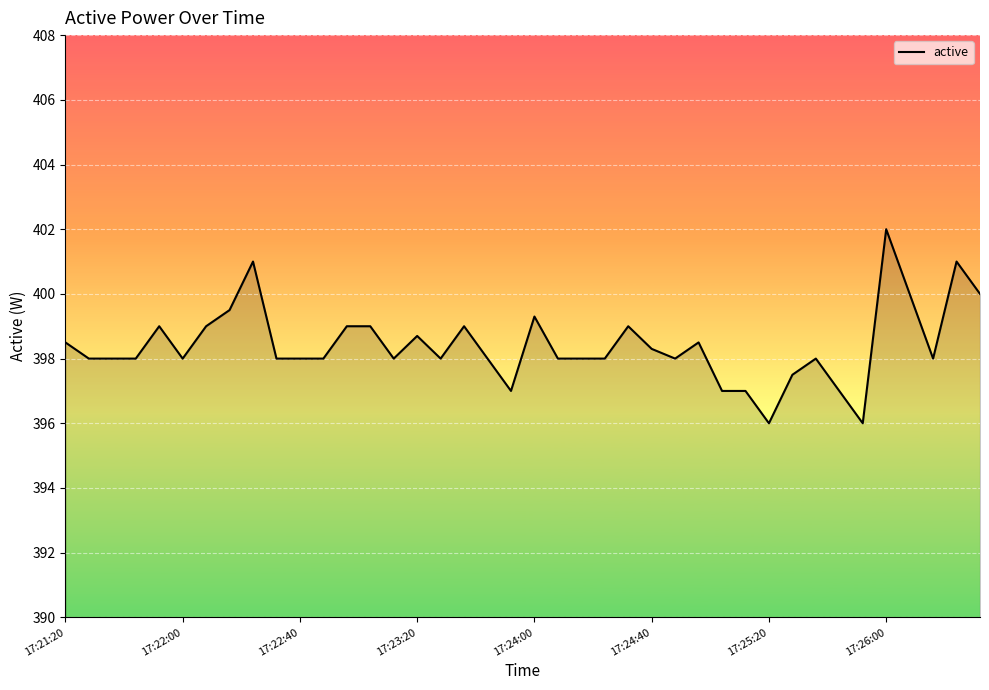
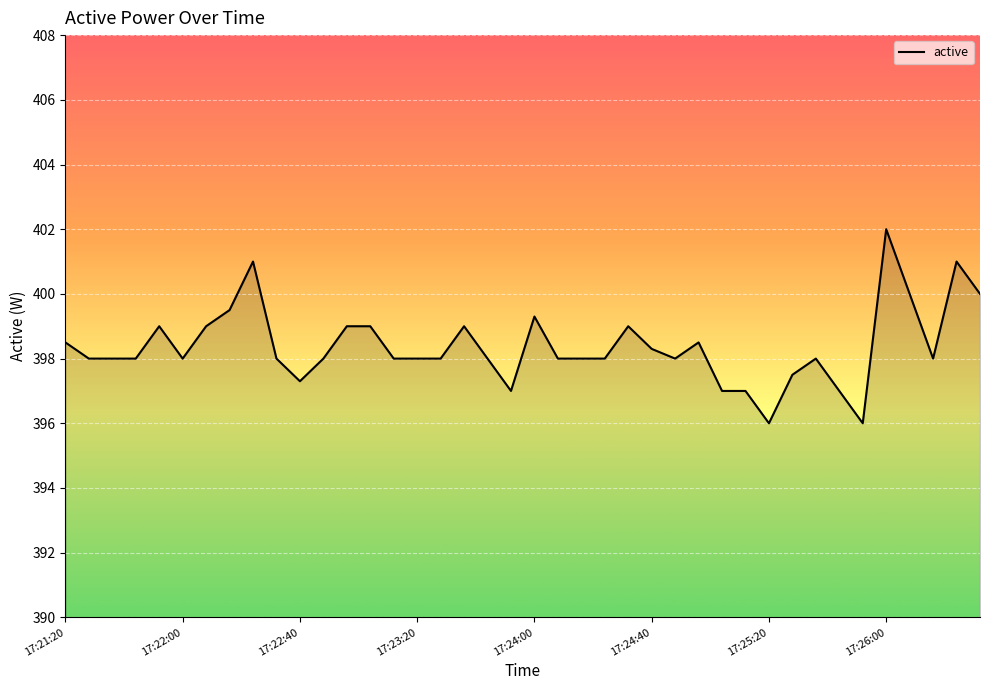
  {
    "17:21:20": 398.5,
    "17:22:00": 398.0,
-   "17:22:40": 398.0,
-   "17:23:20": 398.7,
+   "17:22:40": 397.3,
+   "17:23:20": 398.0,
    "17:24:00": 399.3,
    "17:24:40": 398.3,
    "17:25:20": 396.0,
    "17:26:00": 402.0
  }
